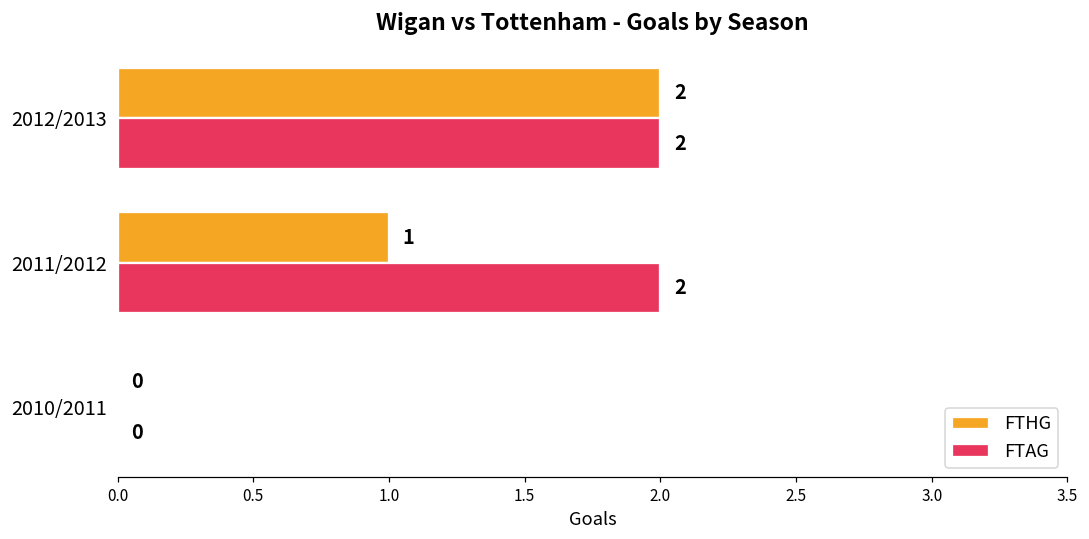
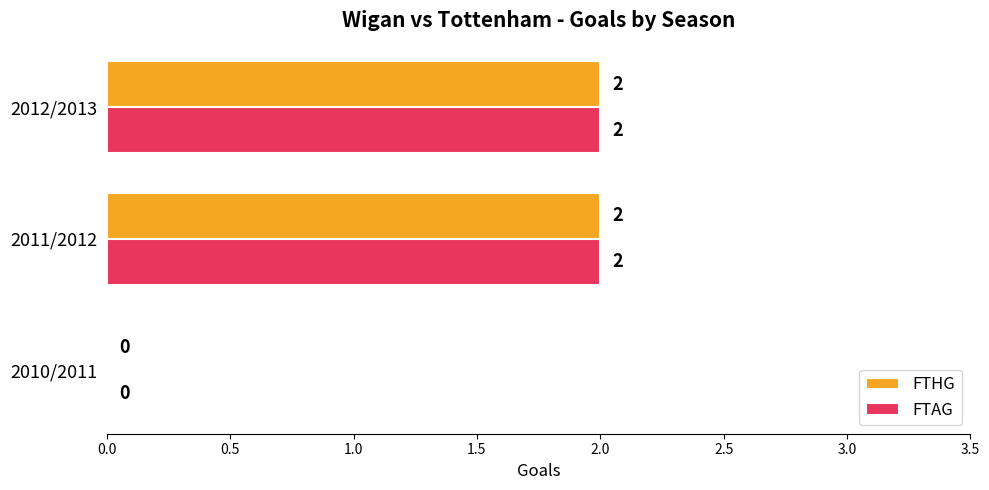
  {
    "FTHG": {
      "2012/2013": 2,
-     "2011/2012": 1,
+     "2011/2012": 2,
      "2010/2011": 0
    },
    "FTAG": {
      "2012/2013": 2,
      "2011/2012": 2,
      "2010/2011": 0
    }
  }
